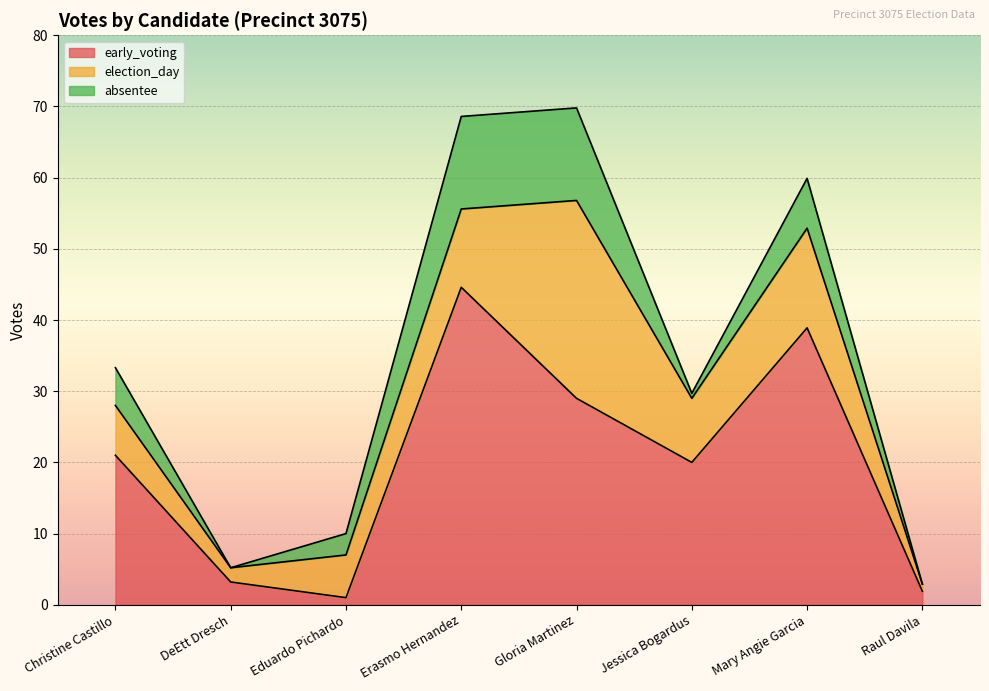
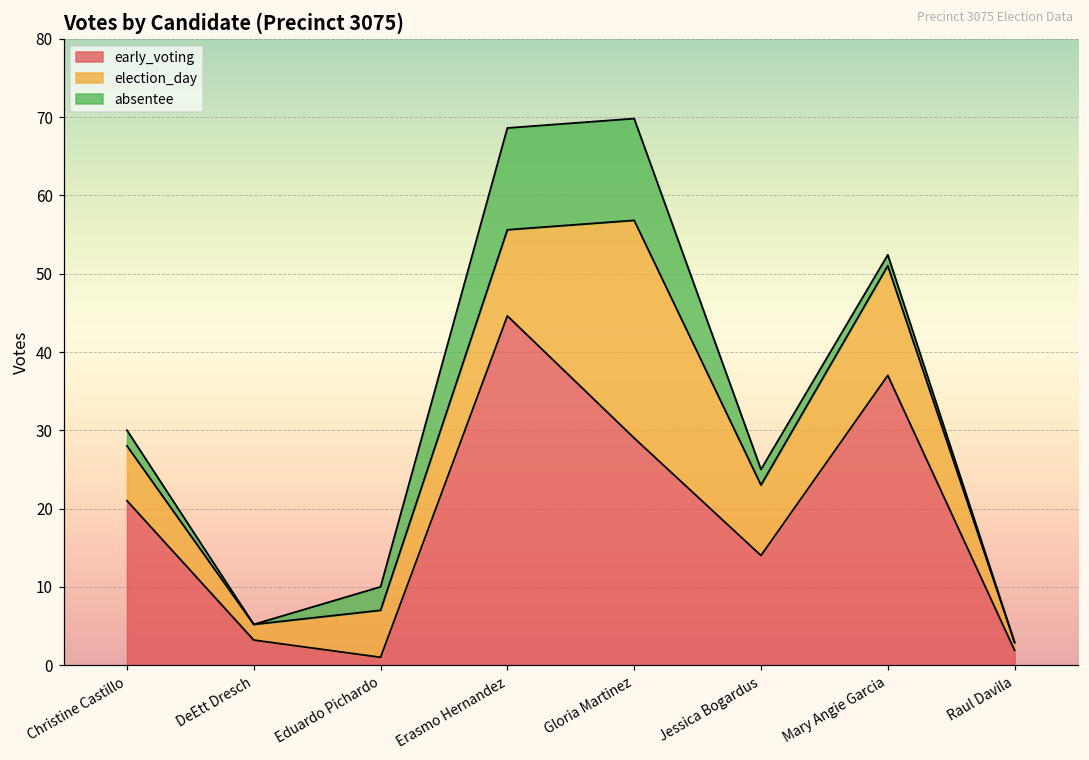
  {
    "early_voting": {
      "Christine Castillo": 21,
      "DeEtt Dresch": 3,
      "Eduardo Pichardo": 1,
      "Erasmo Hernandez": 45,
      "Gloria Martinez": 29,
-     "Jessica Bogardus": 20,
-     "Mary Angie Garcia": 39,
+     "Jessica Bogardus": 14,
+     "Mary Angie Garcia": 37,
      "Raul Davila": 2
    },
    "election_day": {
      "Christine Castillo": 7,
      "Eduardo Pichardo": 6,
      "Erasmo Hernandez": 11,
      "Gloria Martinez": 28,
      "Jessica Bogardus": 9,
      "Mary Angie Garcia": 14
    },
    "absentee": {
-     "Christine Castillo": 5,
+     "Christine Castillo": 2,
      "Eduardo Pichardo": 3,
      "Erasmo Hernandez": 13,
      "Gloria Martinez": 13,
-     "Jessica Bogardus": 1,
-     "Mary Angie Garcia": 7
+     "Jessica Bogardus": 2,
+     "Mary Angie Garcia": 1
    }
  }
